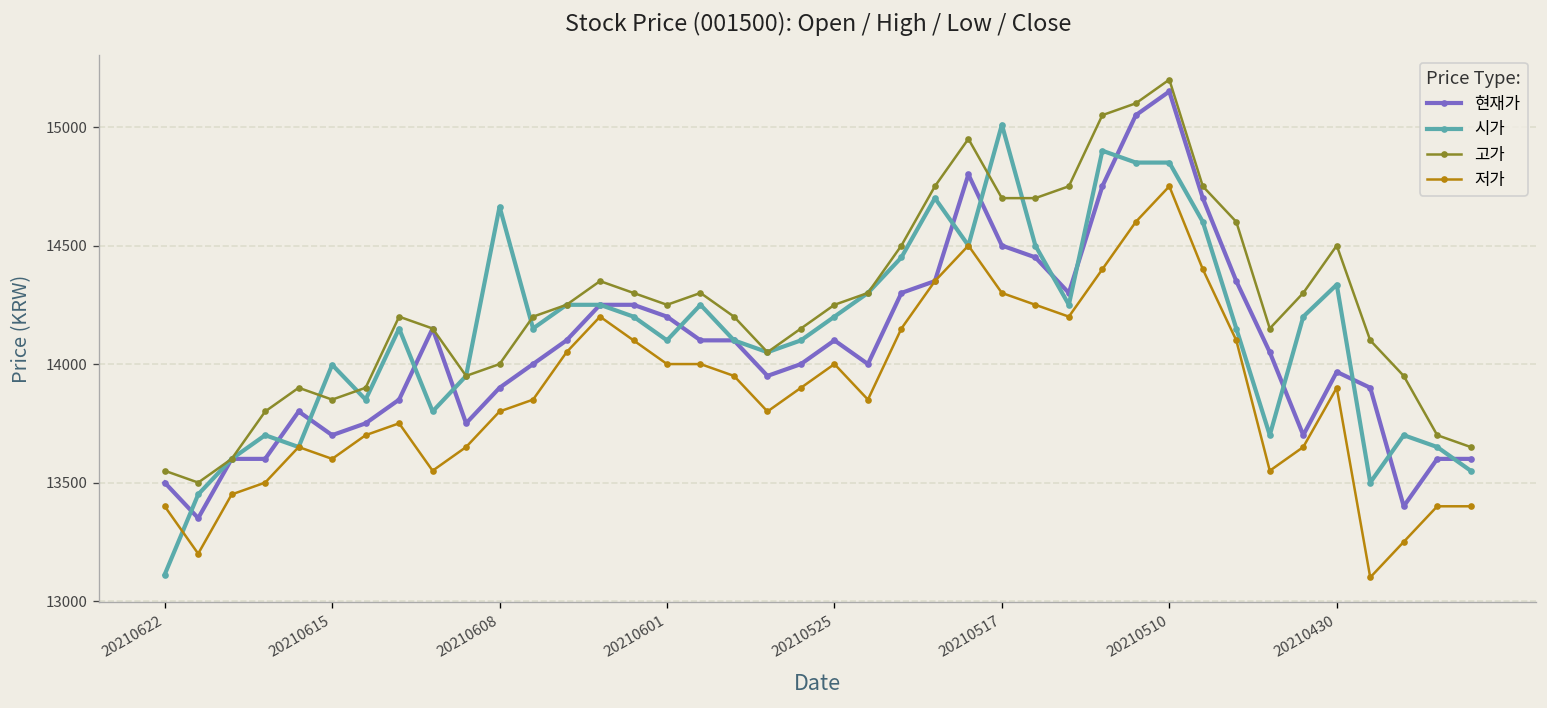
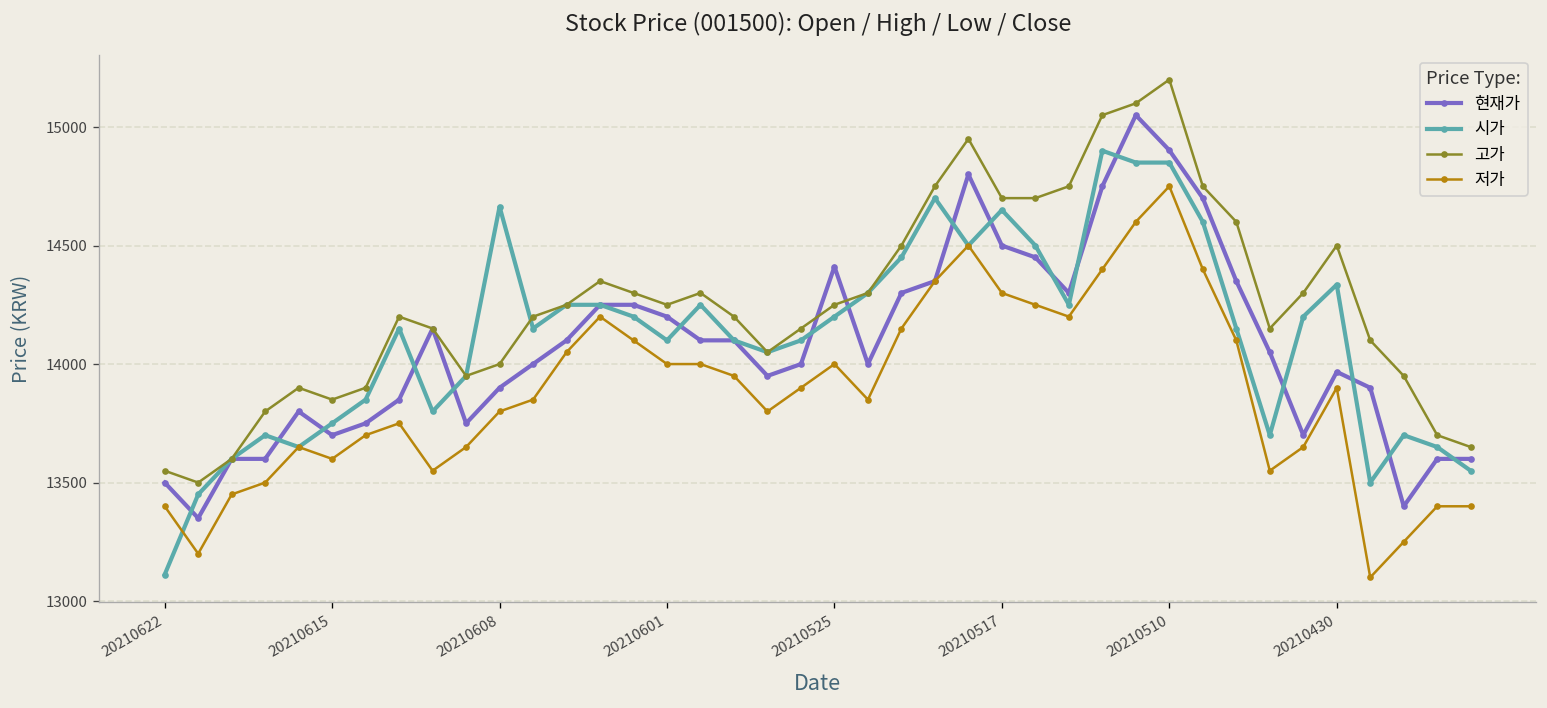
  {
    "현재가": {
      "20210622": 13500,
      "20210615": 13700,
      "20210608": 13900,
      "20210601": 14200,
-     "20210525": 14100,
+     "20210525": 14410,
      "20210517": 14500,
-     "20210510": 15150,
+     "20210510": 14900,
      "20210430": 13970
    },
    "시가": {
      "20210622": 13110,
-     "20210615": 14000,
+     "20210615": 13750,
      "20210608": 14660,
      "20210601": 14100,
      "20210525": 14200,
-     "20210517": 15010,
+     "20210517": 14650,
      "20210510": 14850,
      "20210430": 14340
    }
  }
